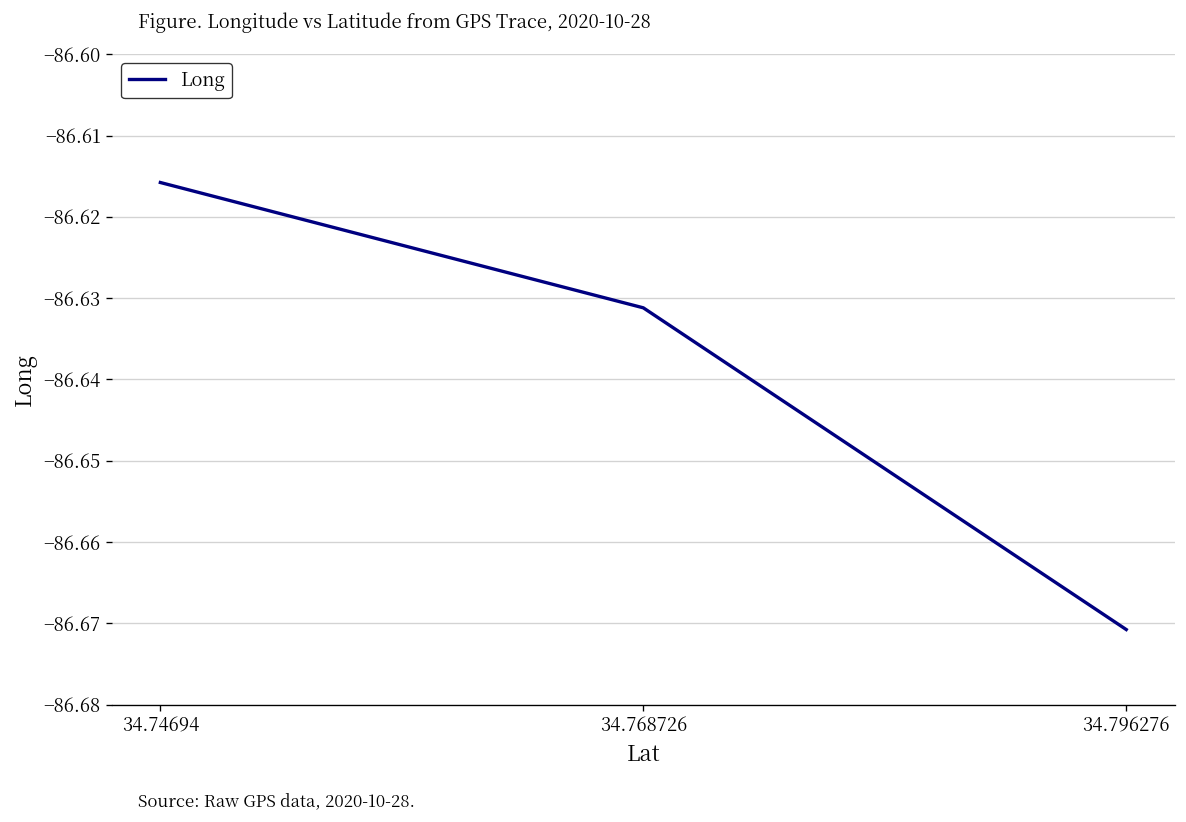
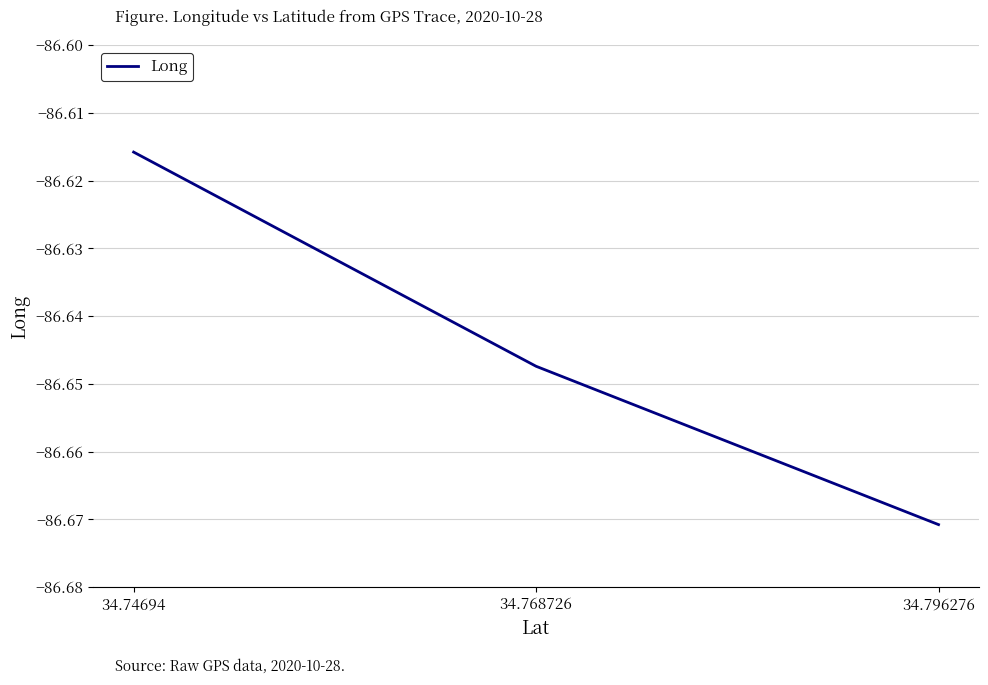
  {
    "34.74694": -86.616,
-   "34.768726": -86.631,
+   "34.768726": -86.647,
    "34.796276": -86.671
  }
